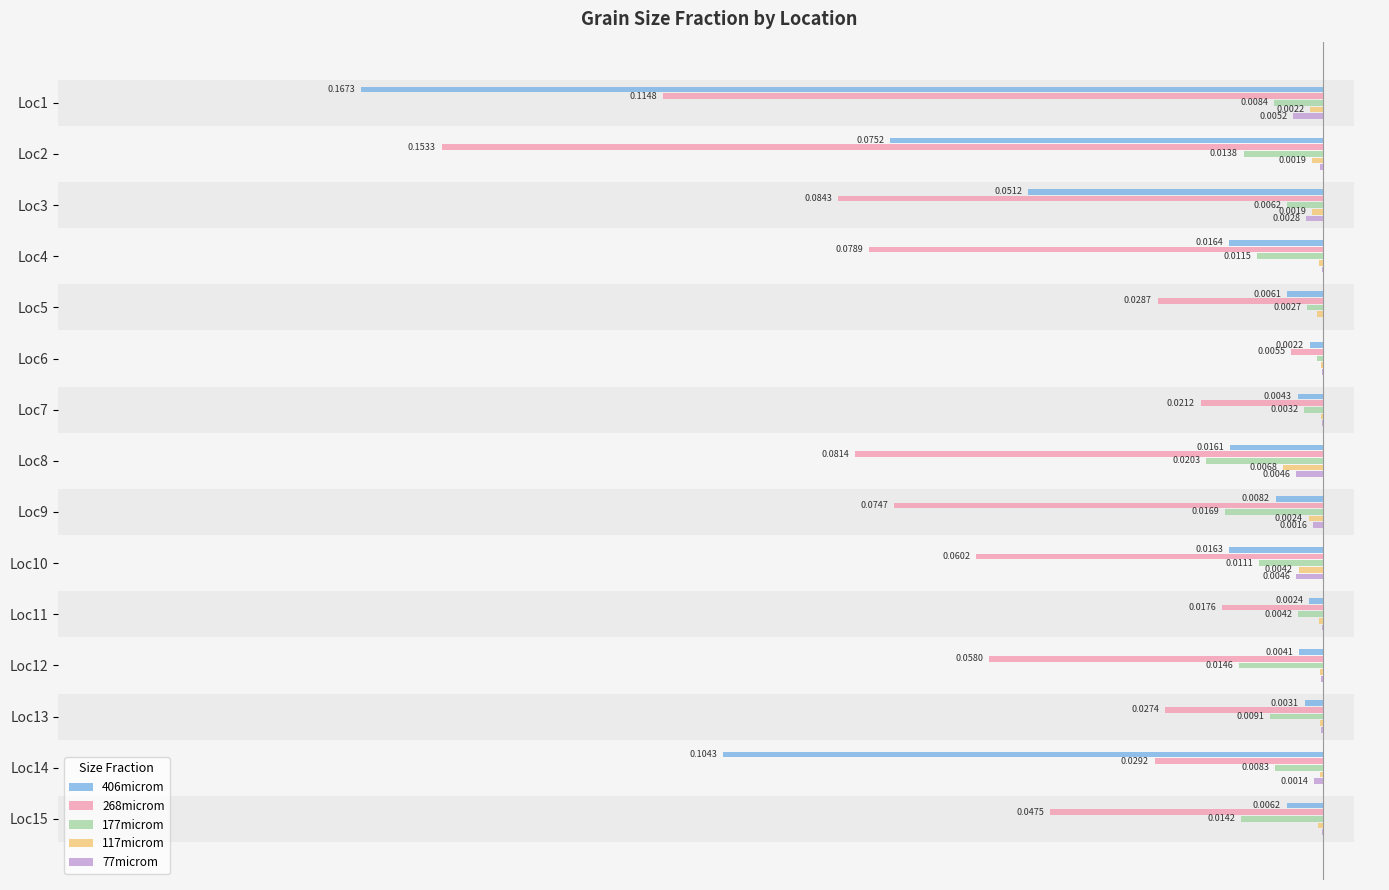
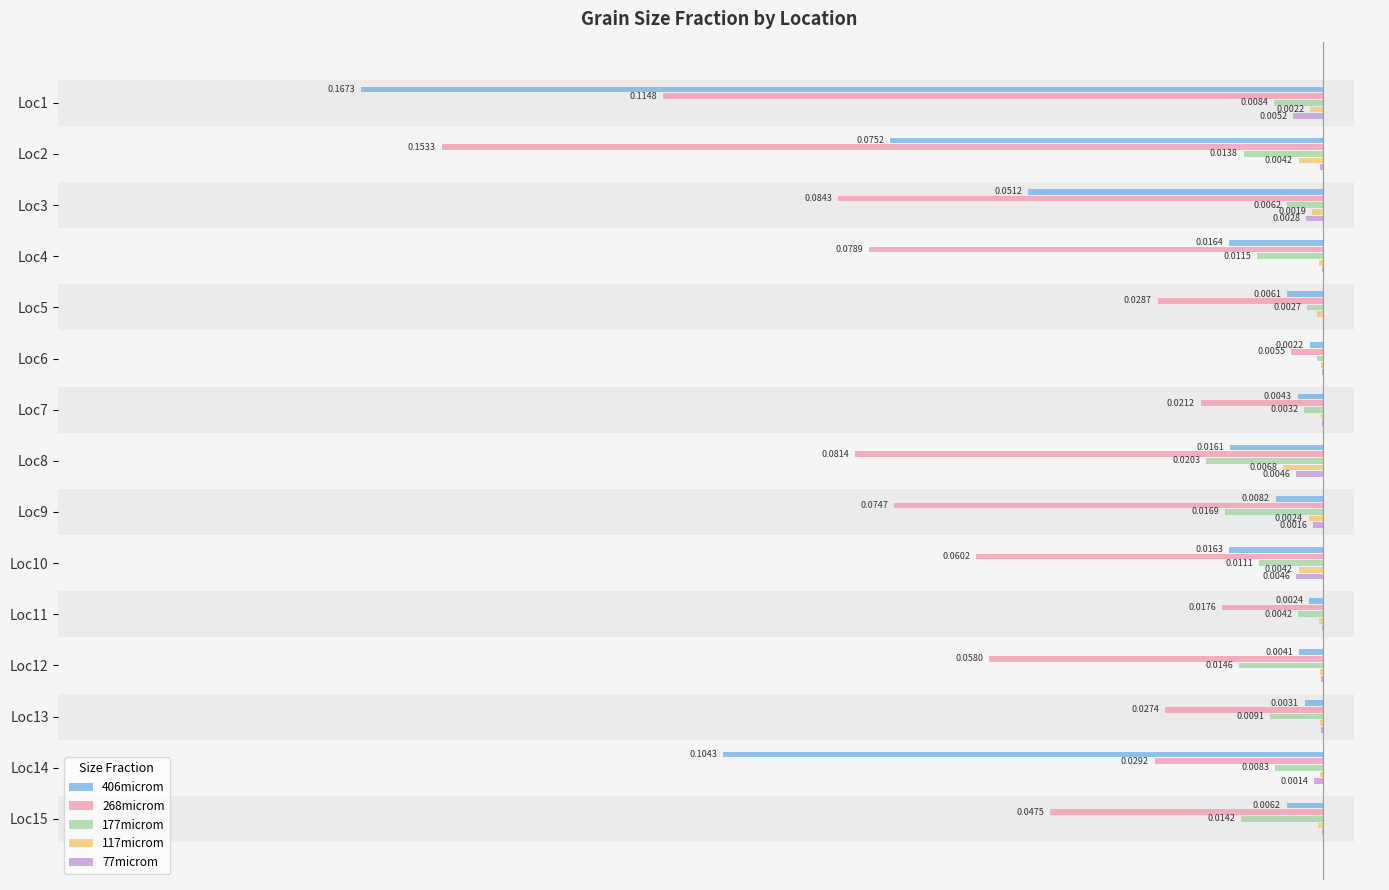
  {
    "117microm": {
-     "Loc2": 0.0019
+     "Loc2": 0.0042
    }
  }
